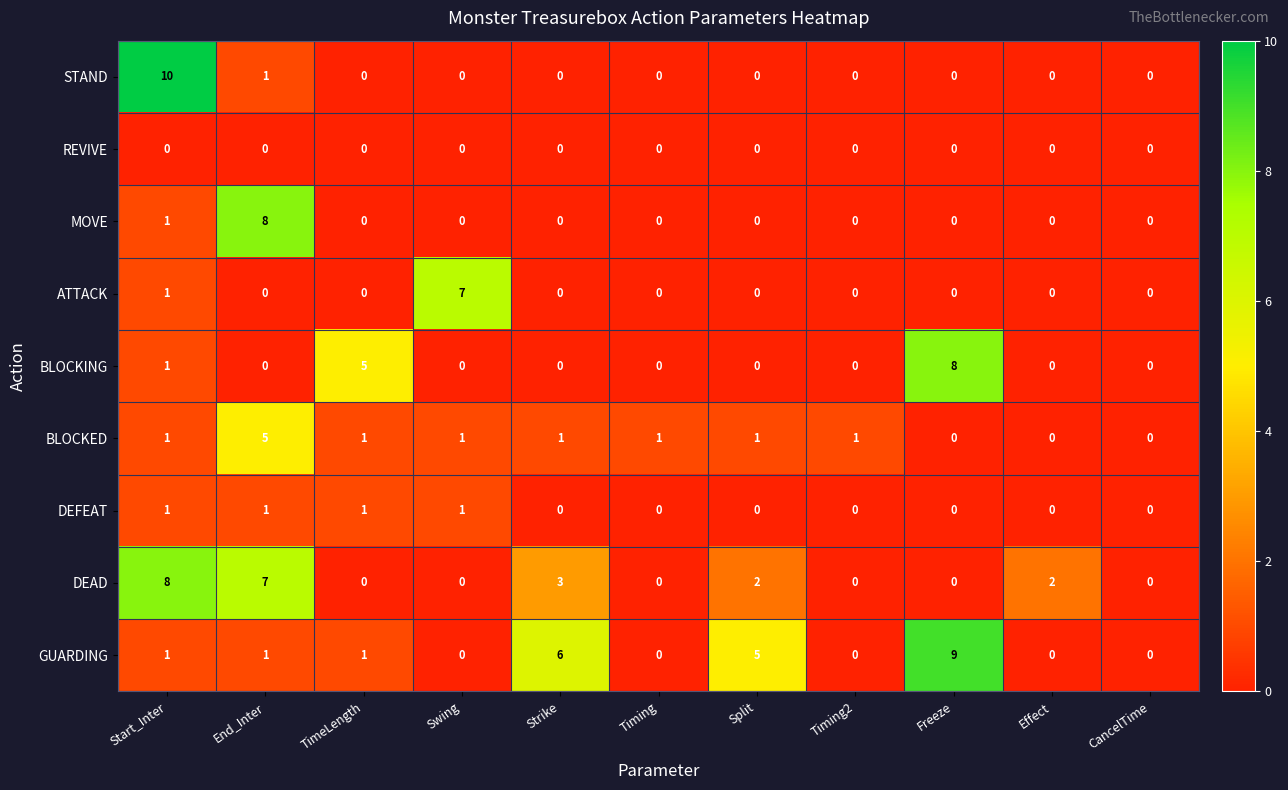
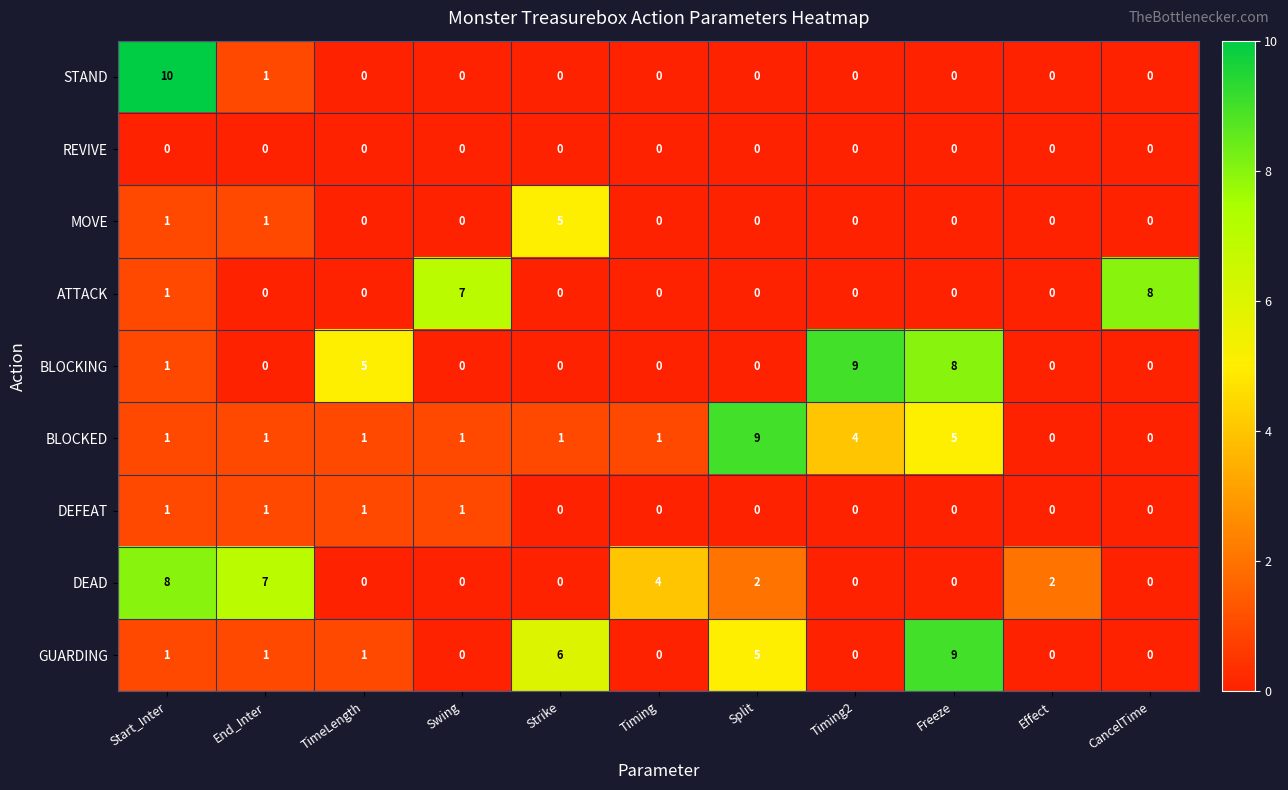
  {
    "STAND": {
      "Start_Inter": 10,
      "End_Inter": 1,
      "TimeLength": 0,
      "Swing": 0,
      "Strike": 0,
      "Timing": 0,
      "Split": 0,
      "Timing2": 0,
      "Freeze": 0,
      "Effect": 0,
      "CancelTime": 0
    },
    "REVIVE": {
      "Start_Inter": 0,
      "End_Inter": 0,
      "TimeLength": 0,
      "Swing": 0,
      "Strike": 0,
      "Timing": 0,
      "Split": 0,
      "Timing2": 0,
      "Freeze": 0,
      "Effect": 0,
      "CancelTime": 0
    },
    "MOVE": {
      "Start_Inter": 1,
-     "End_Inter": 8,
+     "End_Inter": 1,
      "TimeLength": 0,
      "Swing": 0,
-     "Strike": 0,
+     "Strike": 5,
      "Timing": 0,
      "Split": 0,
      "Timing2": 0,
      "Freeze": 0,
      "Effect": 0,
      "CancelTime": 0
    },
    "ATTACK": {
      "Start_Inter": 1,
      "End_Inter": 0,
      "TimeLength": 0,
      "Swing": 7,
      "Strike": 0,
      "Timing": 0,
      "Split": 0,
      "Timing2": 0,
      "Freeze": 0,
      "Effect": 0,
-     "CancelTime": 0
+     "CancelTime": 8
    },
    "BLOCKING": {
      "Start_Inter": 1,
      "End_Inter": 0,
      "TimeLength": 5,
      "Swing": 0,
      "Strike": 0,
      "Timing": 0,
      "Split": 0,
-     "Timing2": 0,
+     "Timing2": 9,
      "Freeze": 8,
      "Effect": 0,
      "CancelTime": 0
    },
    "BLOCKED": {
      "Start_Inter": 1,
-     "End_Inter": 5,
+     "End_Inter": 1,
      "TimeLength": 1,
      "Swing": 1,
      "Strike": 1,
      "Timing": 1,
-     "Split": 1,
-     "Timing2": 1,
-     "Freeze": 0,
+     "Split": 9,
+     "Timing2": 4,
+     "Freeze": 5,
      "Effect": 0,
      "CancelTime": 0
    },
    "DEFEAT": {
      "Start_Inter": 1,
      "End_Inter": 1,
      "TimeLength": 1,
      "Swing": 1,
      "Strike": 0,
      "Timing": 0,
      "Split": 0,
      "Timing2": 0,
      "Freeze": 0,
      "Effect": 0,
      "CancelTime": 0
    },
    "DEAD": {
      "Start_Inter": 8,
      "End_Inter": 7,
      "TimeLength": 0,
      "Swing": 0,
-     "Strike": 3,
-     "Timing": 0,
+     "Strike": 0,
+     "Timing": 4,
      "Split": 2,
      "Timing2": 0,
      "Freeze": 0,
      "Effect": 2,
      "CancelTime": 0
    },
    "GUARDING": {
      "Start_Inter": 1,
      "End_Inter": 1,
      "TimeLength": 1,
      "Swing": 0,
      "Strike": 6,
      "Timing": 0,
      "Split": 5,
      "Timing2": 0,
      "Freeze": 9,
      "Effect": 0,
      "CancelTime": 0
    }
  }
